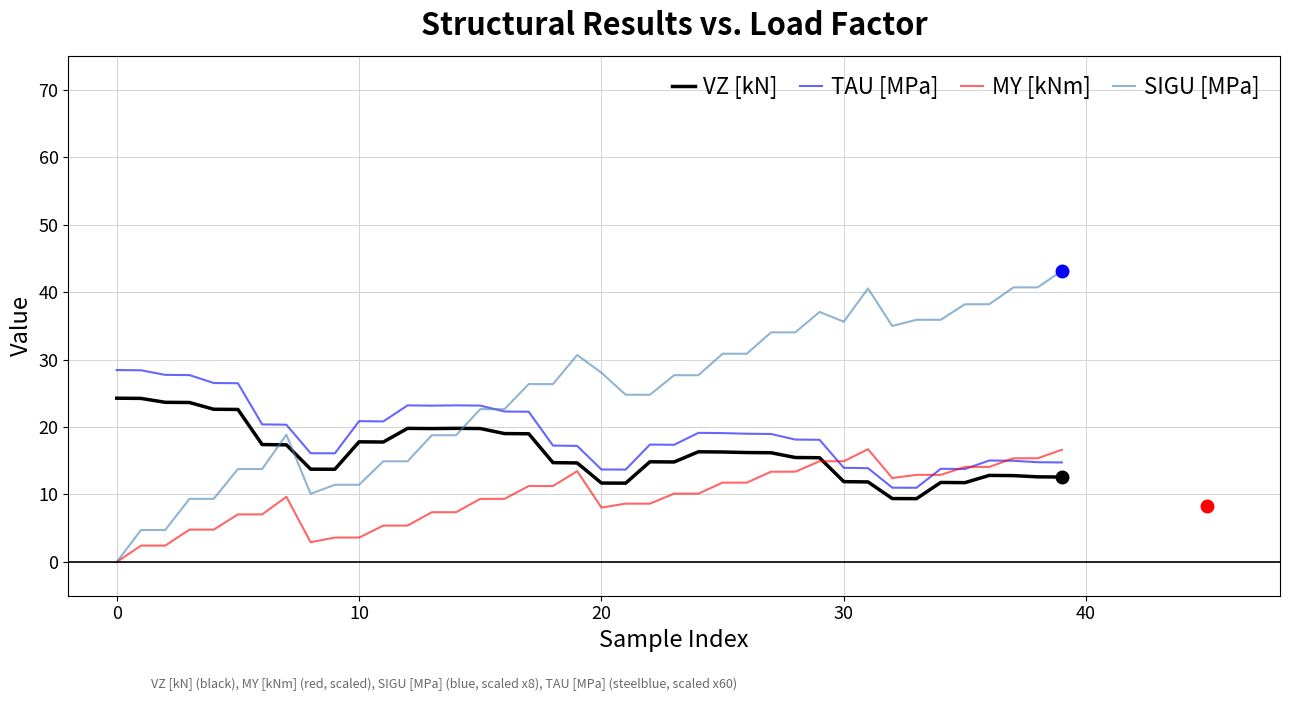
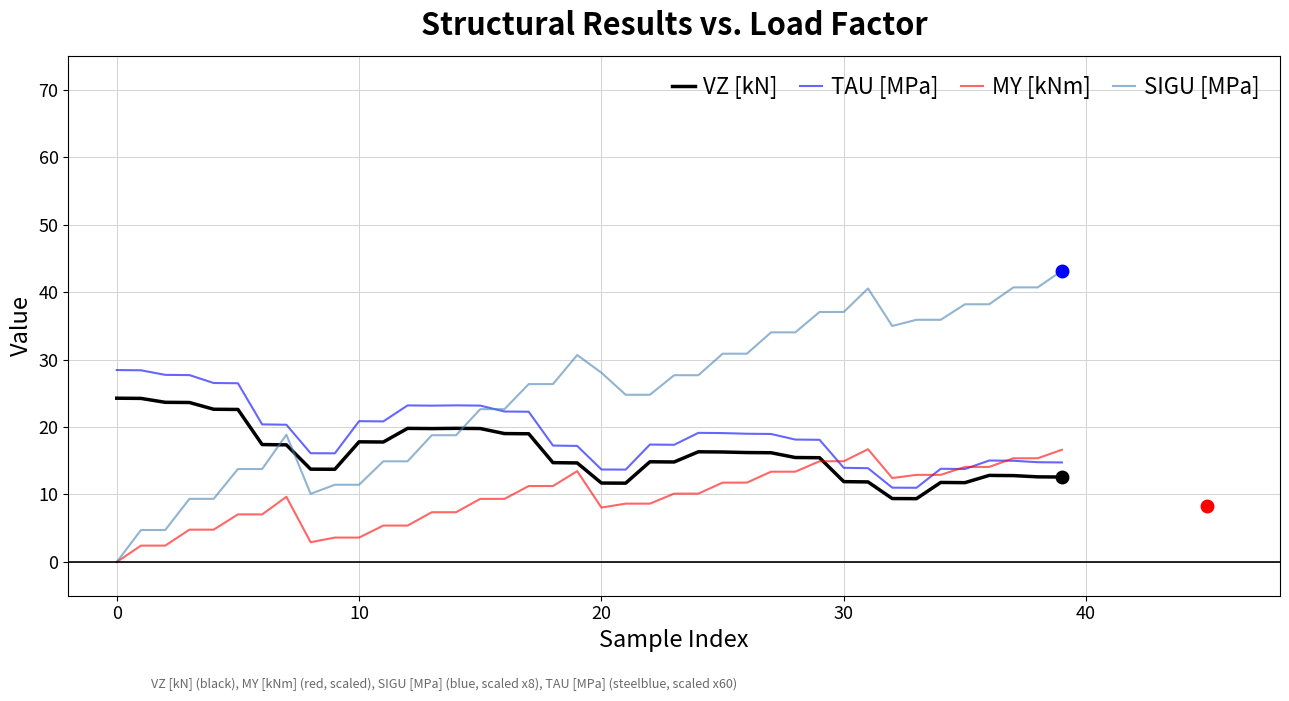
  {
    "SIGU [MPa]": {
      "10": 11,
      "20": 28,
-     "30": 36
+     "30": 37
    }
  }
